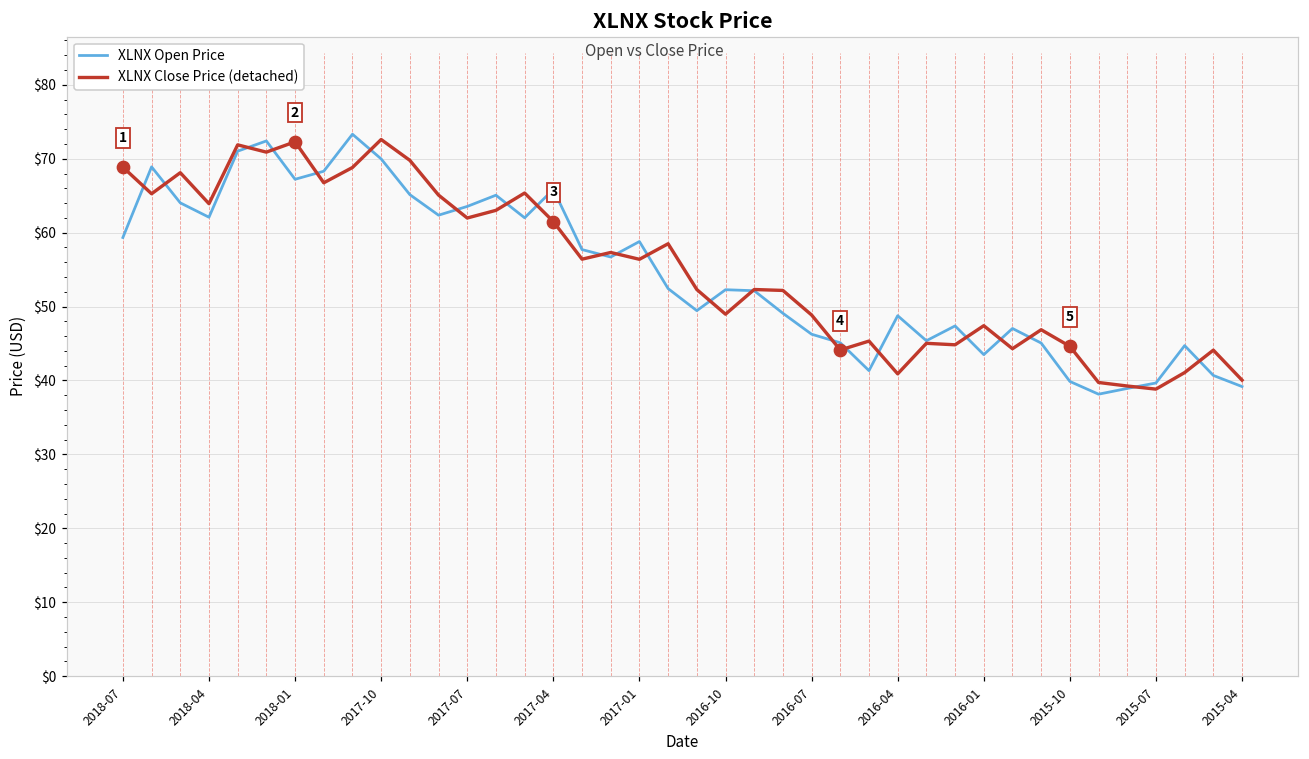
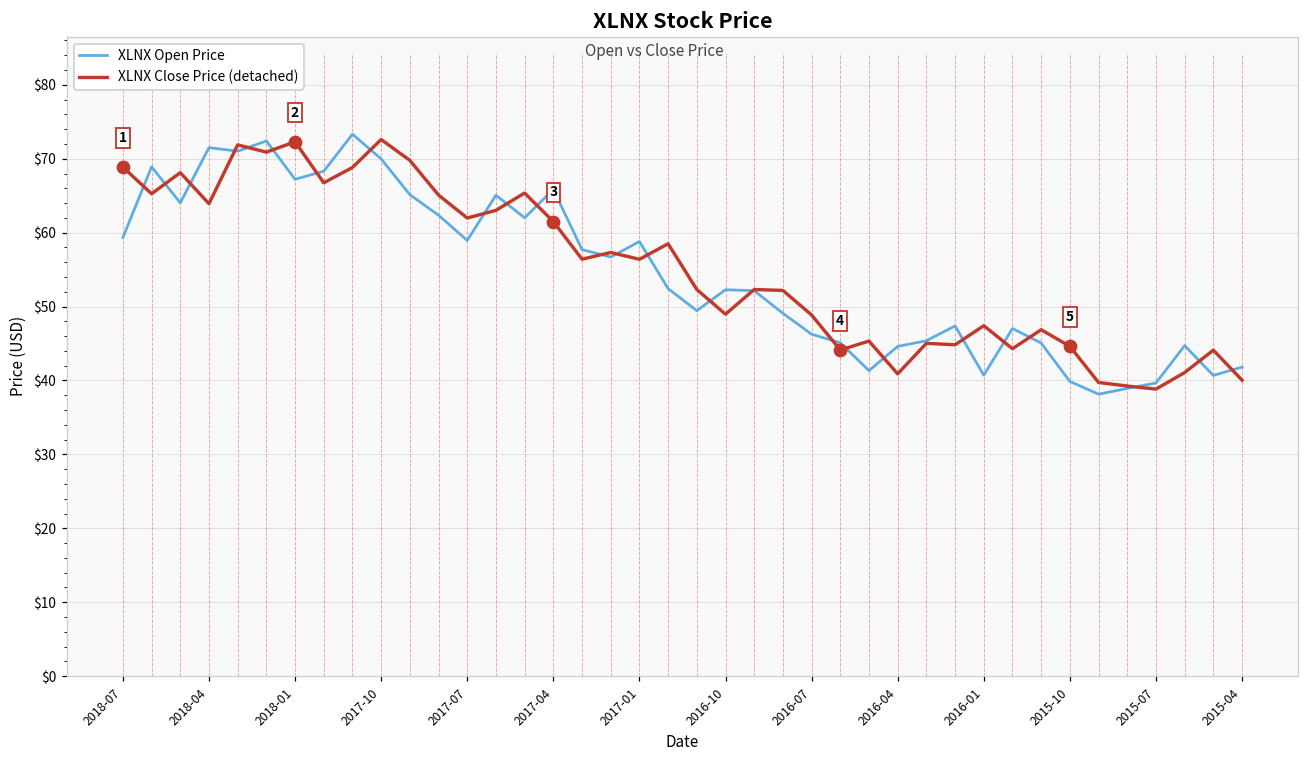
  {
    "XLNX Open Price": {
      "2018-07": "$59",
-     "2018-04": "$62",
+     "2018-04": "$71",
      "2018-01": "$67",
      "2017-10": "$70",
-     "2017-07": "$64",
+     "2017-07": "$59",
      "2017-01": "$59",
      "2016-10": "$52",
      "2016-07": "$46",
-     "2016-04": "$49",
-     "2016-01": "$43",
+     "2016-04": "$45",
+     "2016-01": "$41",
      "2015-10": "$40",
      "2015-07": "$40",
-     "2015-04": "$39"
+     "2015-04": "$42"
    }
  }
